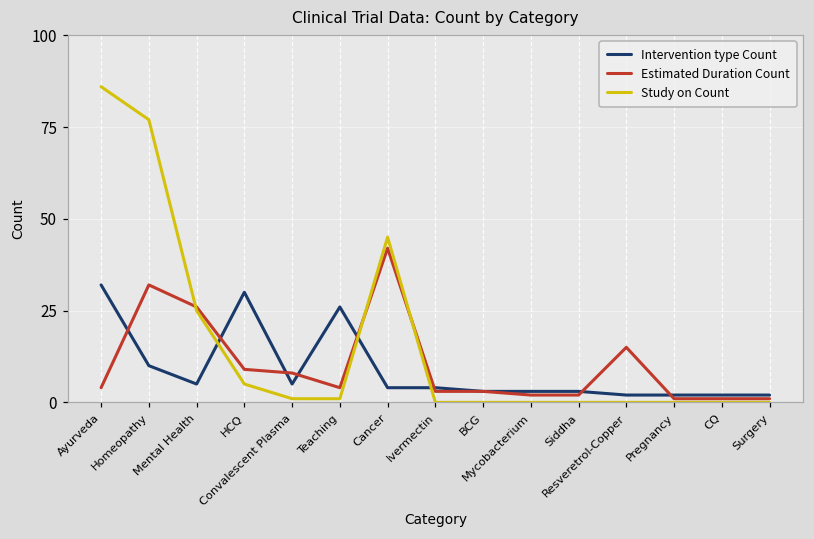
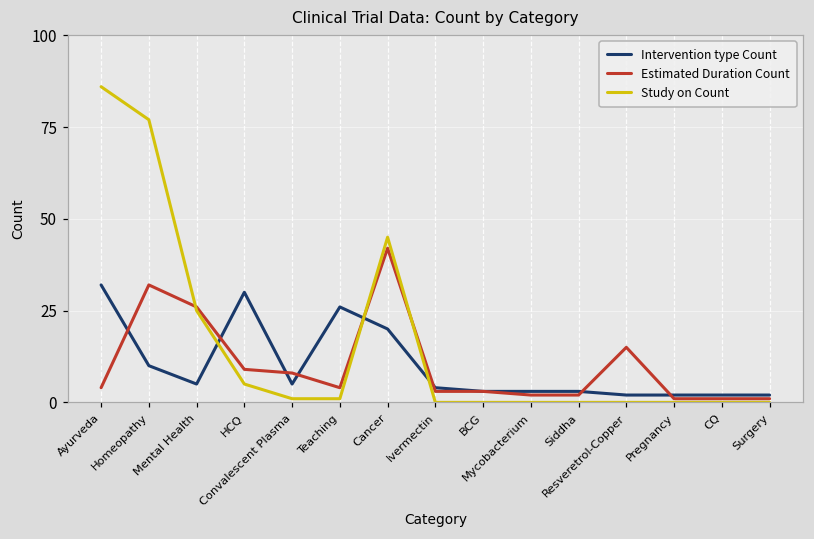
  {
    "Intervention type Count": {
      "Ayurveda": 32,
      "Homeopathy": 10,
      "Mental Health": 5,
      "HCQ": 30,
      "Convalescent Plasma": 5,
      "Teaching": 26,
-     "Cancer": 4,
+     "Cancer": 20,
      "Ivermectin": 4,
      "Mycobacterium": 3,
      "Siddha": 3,
      "Resveretrol-Copper": 2,
      "Pregnancy": 2,
      "CQ": 2,
      "Surgery": 2
    },
    "Estimated Duration Count": {
      "Ayurveda": 4,
      "Homeopathy": 32,
      "Mental Health": 26,
      "HCQ": 9,
      "Convalescent Plasma": 8,
      "Teaching": 4,
      "Cancer": 42,
      "Ivermectin": 3,
      "Mycobacterium": 2,
      "Siddha": 2,
      "Resveretrol-Copper": 15,
      "Pregnancy": 1,
      "CQ": 1,
      "Surgery": 1
    },
    "Study on Count": {
      "Ayurveda": 86,
      "Homeopathy": 77,
      "Mental Health": 25,
      "HCQ": 5,
      "Convalescent Plasma": 1,
      "Teaching": 1,
      "Cancer": 45,
      "Ivermectin": 0,
      "BCG": 0,
      "Mycobacterium": 0,
      "Siddha": 0,
      "Resveretrol-Copper": 0,
      "Pregnancy": 0,
      "CQ": 0,
      "Surgery": 0
    }
  }
